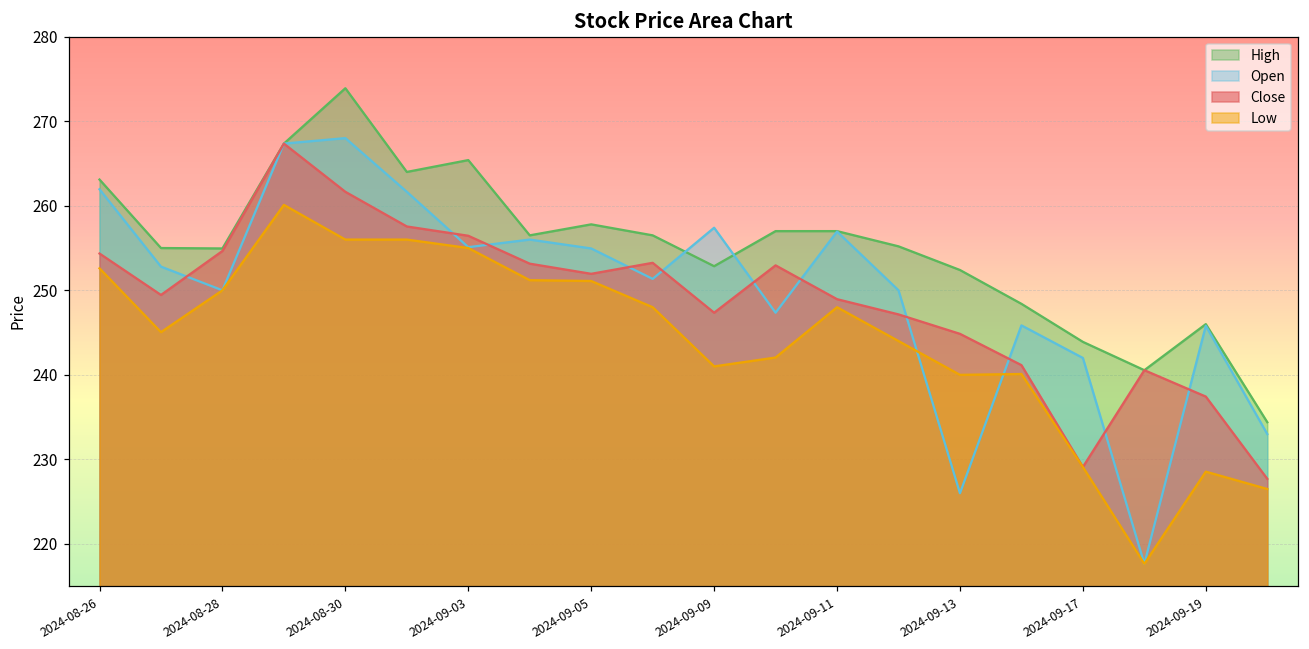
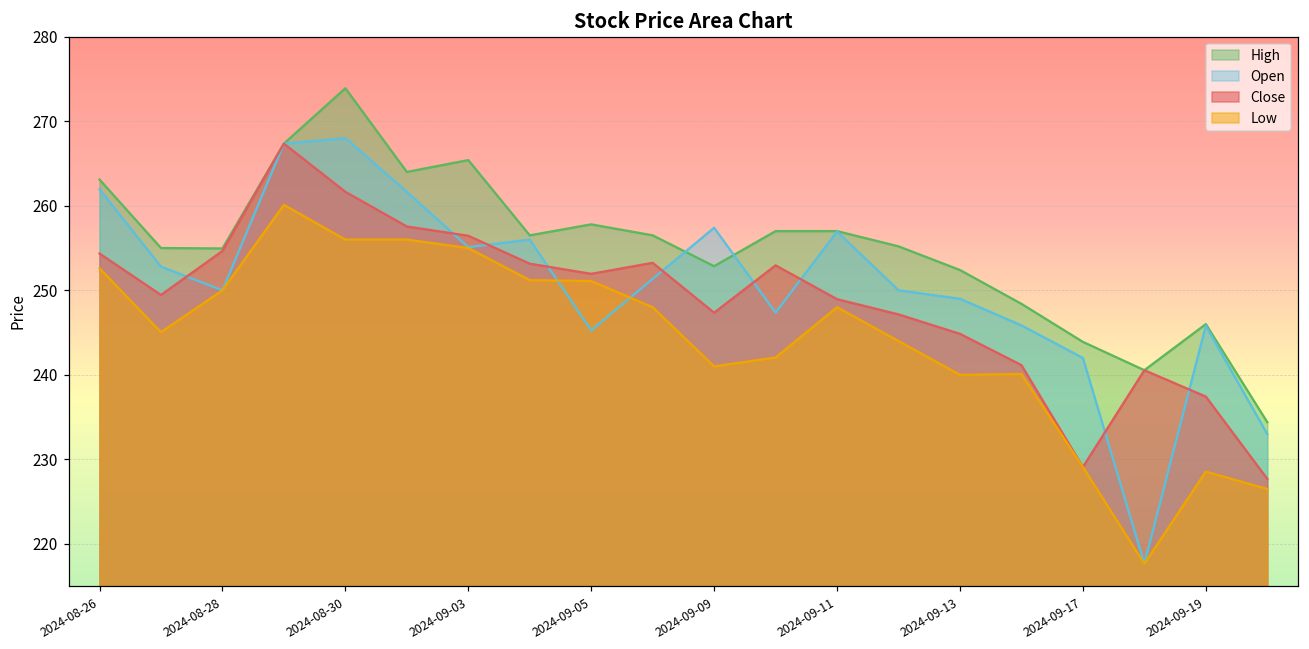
  {
    "High": {
      "2024-08-26": 263,
      "2024-08-30": 274,
      "2024-09-03": 265,
      "2024-09-05": 258,
      "2024-09-09": 253,
      "2024-09-13": 252,
      "2024-09-17": 244
    },
    "Open": {
      "2024-08-26": 262,
      "2024-08-30": 268,
-     "2024-09-05": 255,
+     "2024-09-05": 245,
      "2024-09-09": 257,
-     "2024-09-13": 226,
+     "2024-09-13": 249,
      "2024-09-17": 242
    },
    "Close": {
      "2024-08-26": 254,
      "2024-08-30": 262,
      "2024-09-03": 256,
      "2024-09-05": 252,
      "2024-09-09": 247,
      "2024-09-11": 249,
      "2024-09-13": 245,
      "2024-09-19": 237
    },
    "Low": {
      "2024-08-26": 253,
      "2024-08-30": 256,
      "2024-09-05": 251,
      "2024-09-09": 241,
      "2024-09-11": 248,
      "2024-09-13": 240,
      "2024-09-19": 229
    }
  }
